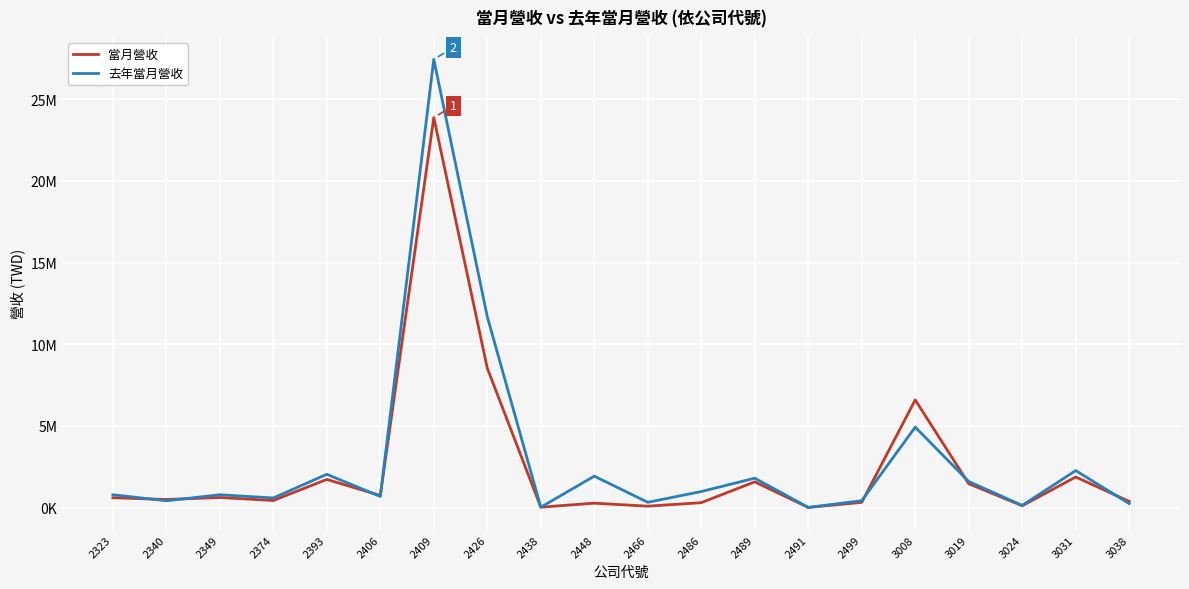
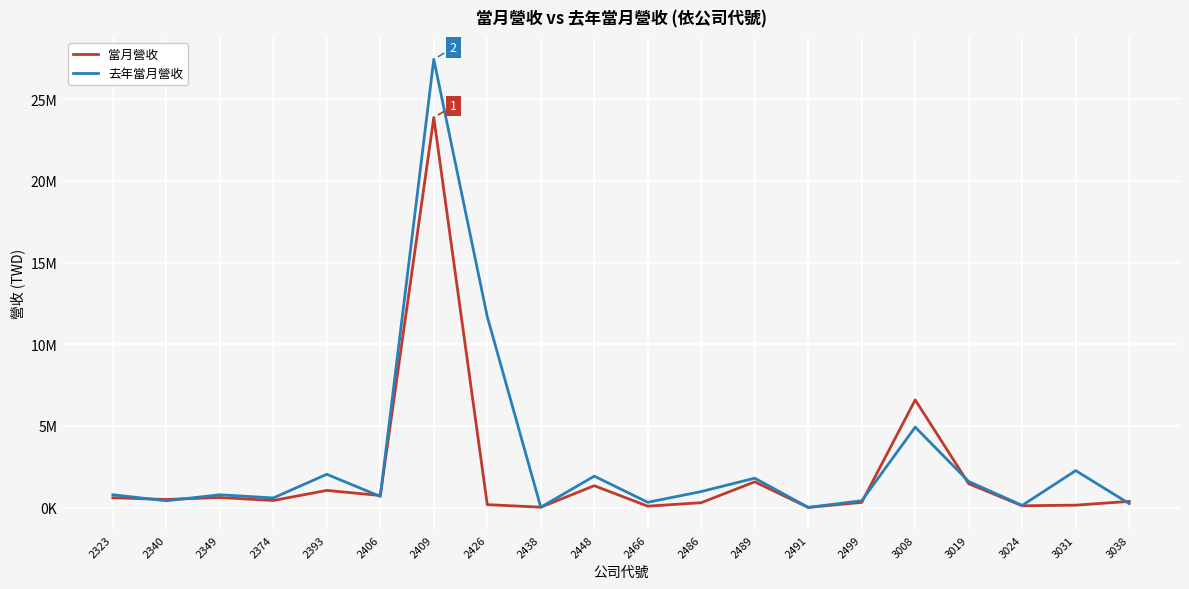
  {
    "當月營收": {
      "2323": 600000,
      "2349": 600000,
-     "2393": 1700000,
-     "2426": 8500000,
-     "2448": 300000,
+     "2393": 1100000,
+     "2426": 200000,
+     "2448": 1300000,
      "2466": 100000,
      "2486": 300000,
      "2489": 1600000,
      "3008": 6600000,
-     "3031": 1900000
+     "3031": 200000
    },
    "去年當月營收": {
      "2323": 800000,
      "2349": 800000,
      "2393": 2000000,
      "2426": 11700000,
      "2448": 1900000,
      "2466": 300000,
      "2486": 1000000,
      "2489": 1800000,
      "3008": 4900000,
      "3031": 2300000
    }
  }
